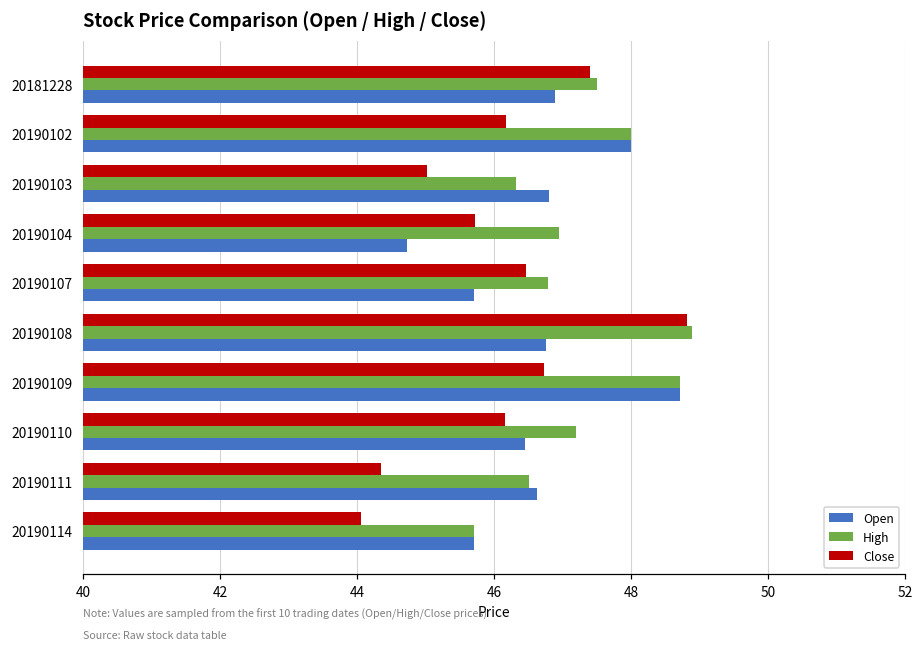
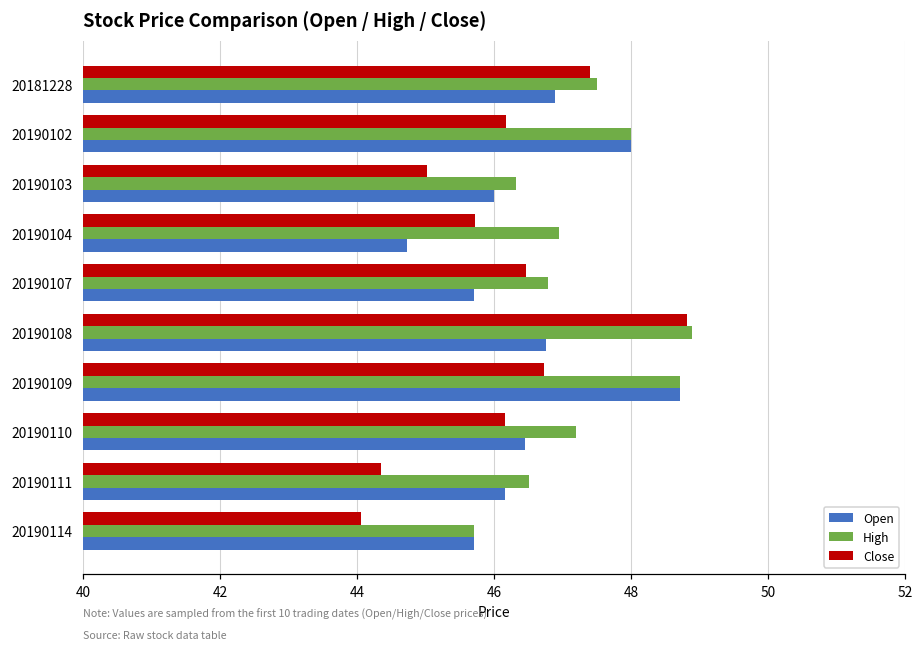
  {
    "Open": {
      "20181228": 46.9,
      "20190102": 48.0,
-     "20190103": 46.8,
+     "20190103": 46.0,
      "20190104": 44.7,
      "20190107": 45.7,
      "20190108": 46.8,
      "20190109": 48.7,
      "20190110": 46.5,
-     "20190111": 46.6,
+     "20190111": 46.2,
      "20190114": 45.7
    },
    "High": {
      "20181228": 47.5,
      "20190102": 48.0,
      "20190103": 46.3,
      "20190104": 47.0,
      "20190107": 46.8,
      "20190108": 48.9,
      "20190109": 48.7,
      "20190110": 47.2,
      "20190111": 46.5,
      "20190114": 45.7
    },
    "Close": {
      "20181228": 47.4,
      "20190102": 46.2,
      "20190103": 45.0,
      "20190104": 45.7,
      "20190107": 46.5,
      "20190108": 48.8,
      "20190109": 46.7,
      "20190110": 46.2,
      "20190111": 44.3,
      "20190114": 44.1
    }
  }
